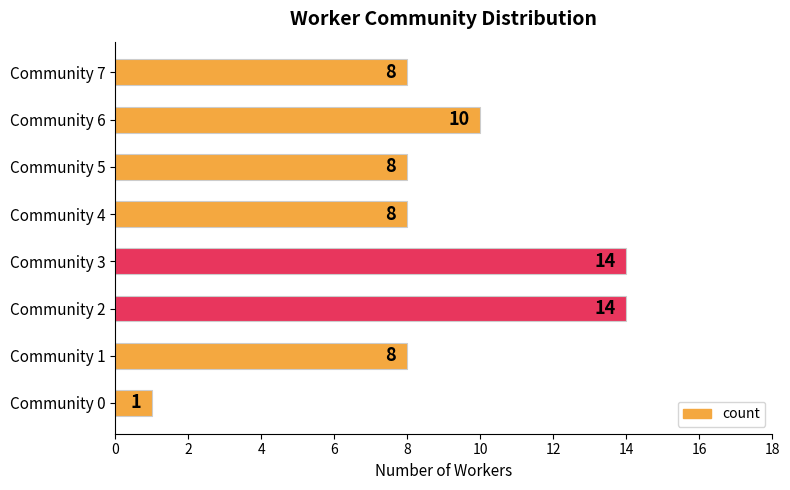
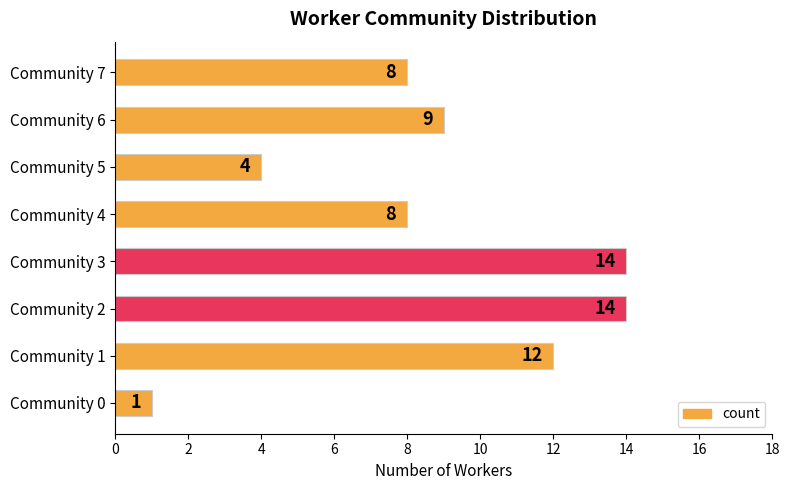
  {
    "Community 7": 8,
-   "Community 6": 10,
-   "Community 5": 8,
+   "Community 6": 9,
+   "Community 5": 4,
    "Community 4": 8,
    "Community 3": 14,
    "Community 2": 14,
-   "Community 1": 8,
+   "Community 1": 12,
    "Community 0": 1
  }
